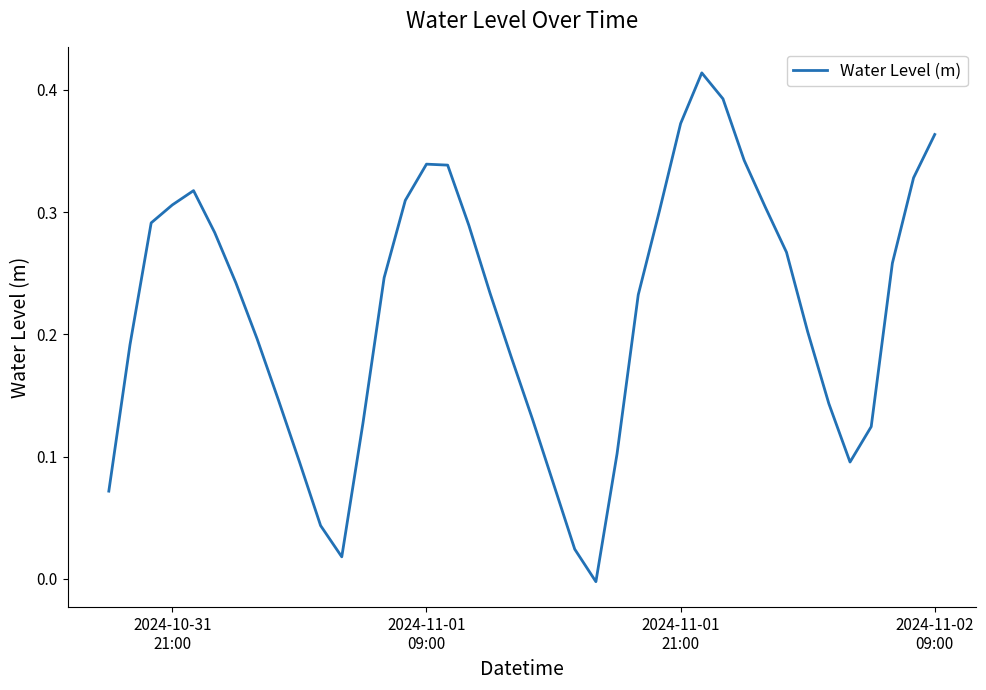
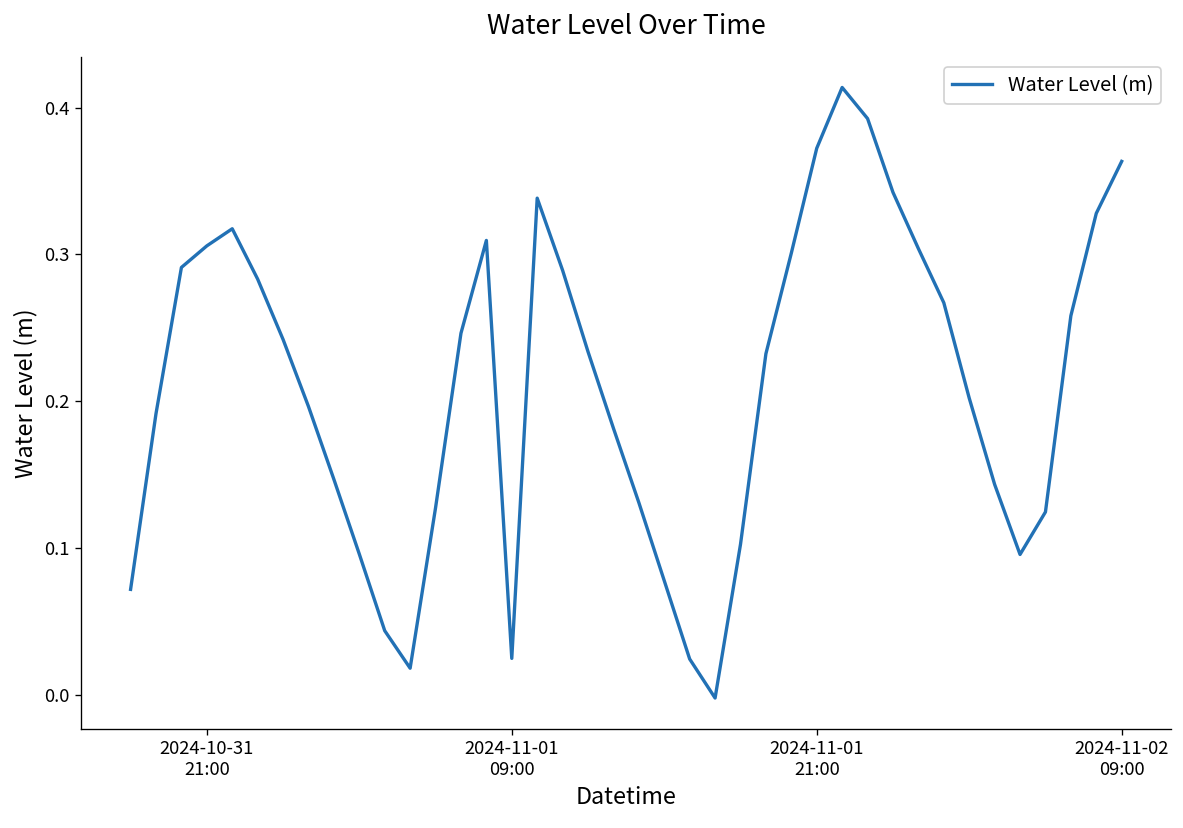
  {
    "2024-10-31 21:00": 0.306,
-   "2024-11-01 09:00": 0.339,
+   "2024-11-01 09:00": 0.025,
    "2024-11-01 21:00": 0.372,
    "2024-11-02 09:00": 0.363
  }
